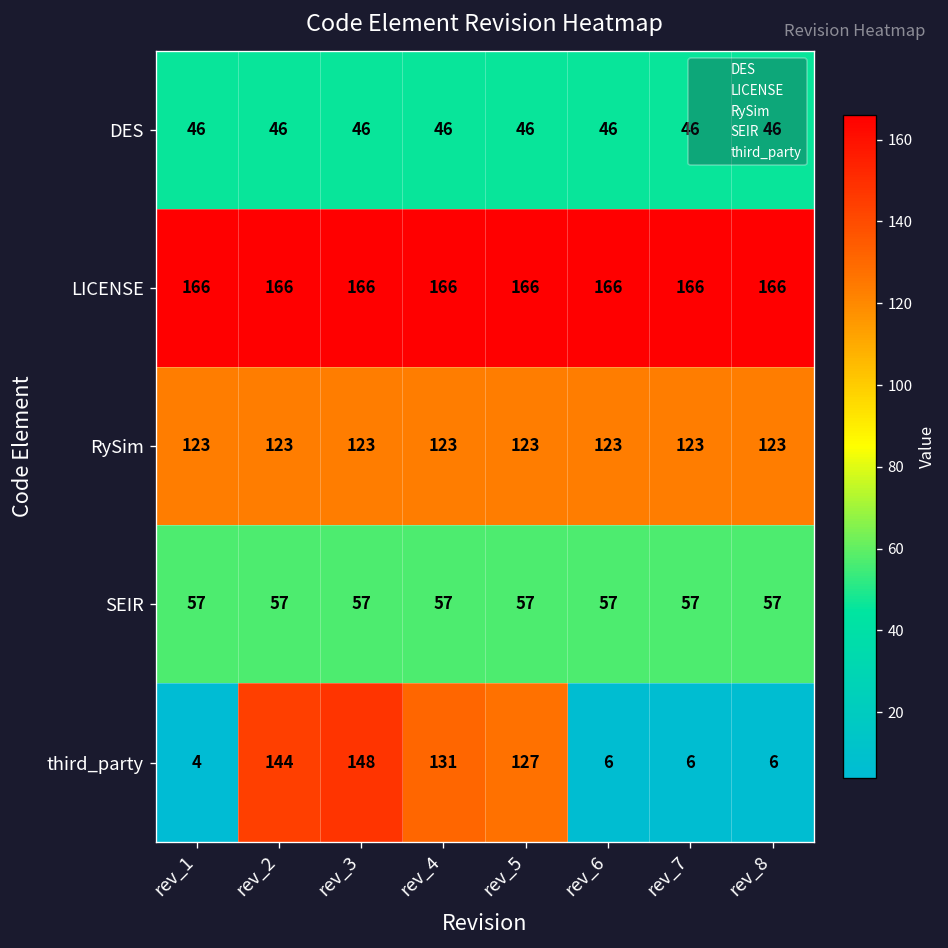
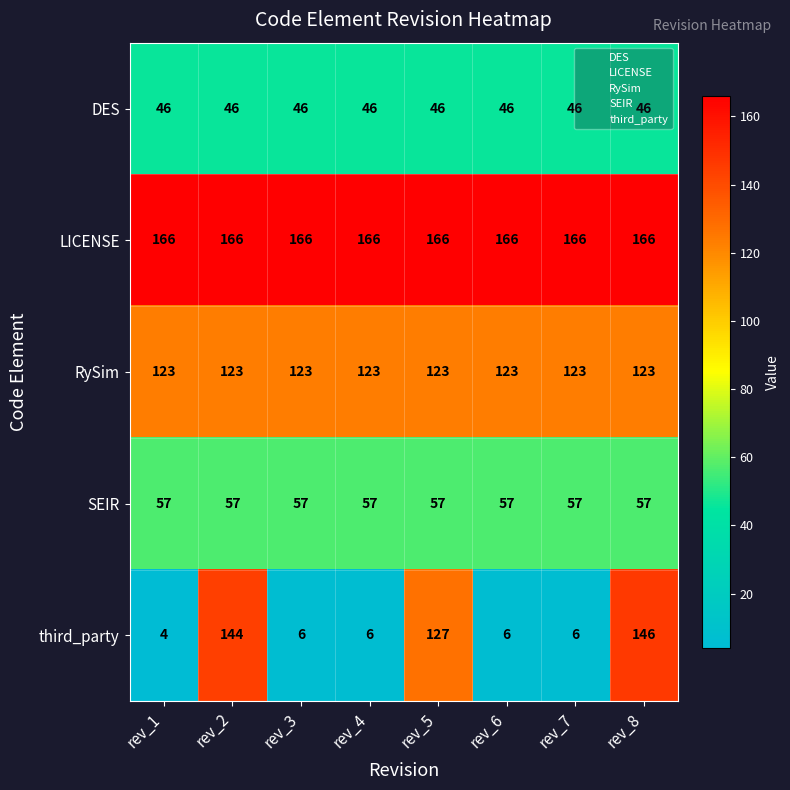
  {
    "DES": {
      "rev_1": 46,
      "rev_2": 46,
      "rev_3": 46,
      "rev_4": 46,
      "rev_5": 46,
      "rev_6": 46
    },
    "LICENSE": {
      "rev_1": 166,
      "rev_2": 166,
      "rev_3": 166,
      "rev_4": 166,
      "rev_5": 166,
      "rev_6": 166,
      "rev_7": 166,
      "rev_8": 166
    },
    "RySim": {
      "rev_1": 123,
      "rev_2": 123,
      "rev_3": 123,
      "rev_4": 123,
      "rev_5": 123,
      "rev_6": 123,
      "rev_7": 123,
      "rev_8": 123
    },
    "SEIR": {
      "rev_1": 57,
      "rev_2": 57,
      "rev_3": 57,
      "rev_4": 57,
      "rev_5": 57,
      "rev_6": 57,
      "rev_7": 57,
      "rev_8": 57
    },
    "third_party": {
      "rev_1": 4,
      "rev_2": 144,
-     "rev_3": 148,
-     "rev_4": 131,
+     "rev_3": 6,
+     "rev_4": 6,
      "rev_5": 127,
      "rev_6": 6,
      "rev_7": 6,
-     "rev_8": 6
+     "rev_8": 146
    }
  }
